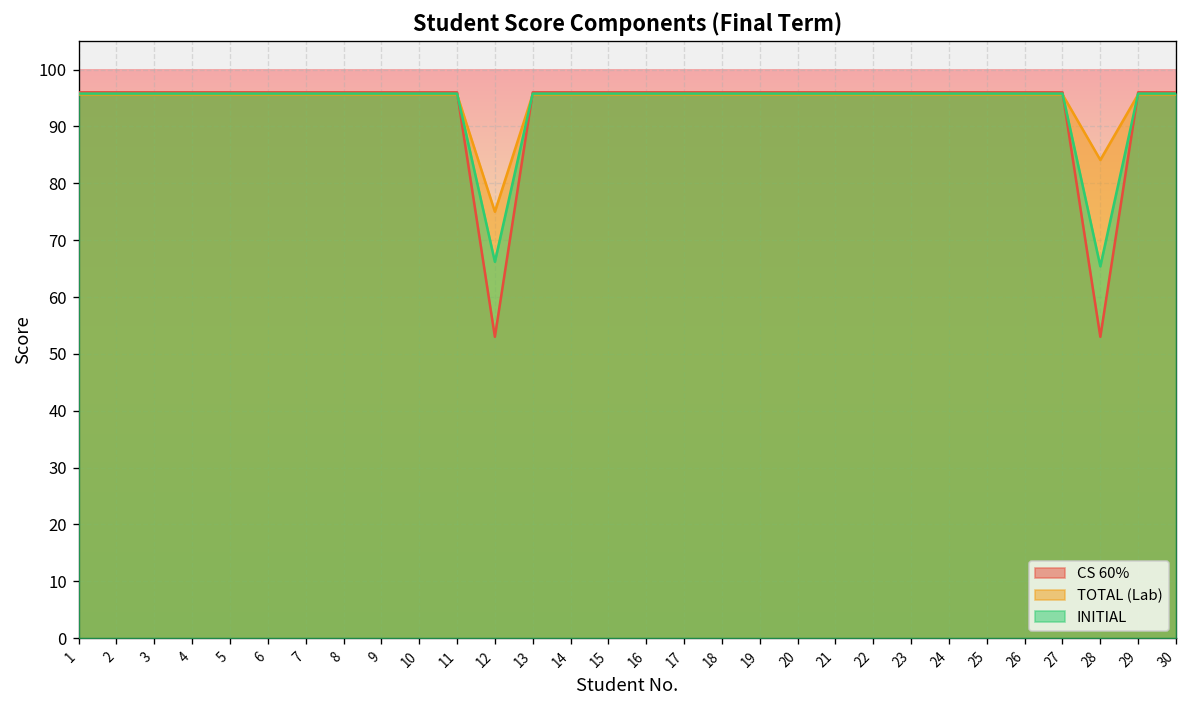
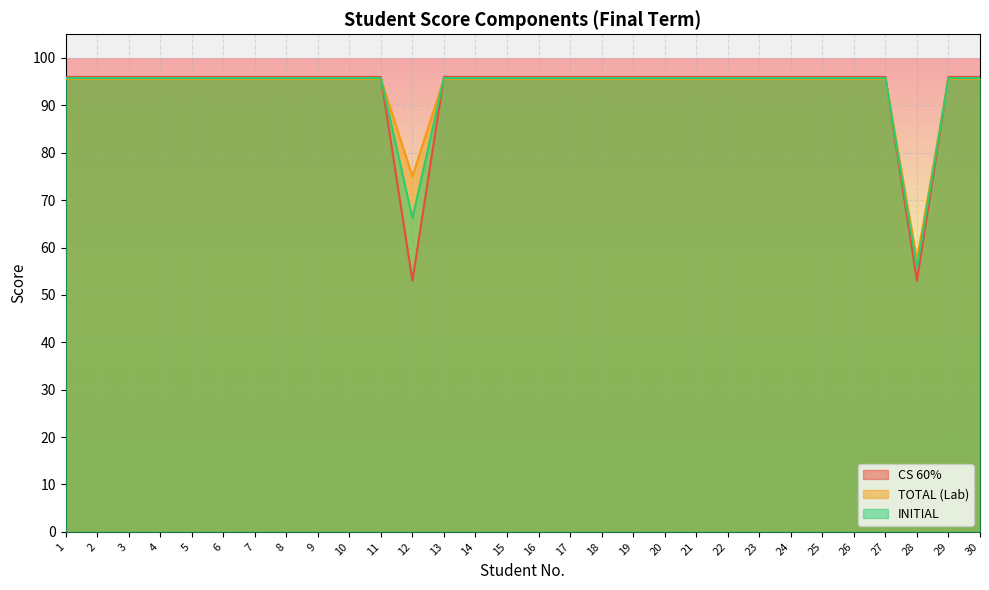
  {
    "CS 60%": {
      "12": 53,
      "28": 53
    },
    "TOTAL (Lab)": {
      "12": 75,
-     "28": 84
+     "28": 58
    },
    "INITIAL": {
      "12": 66,
-     "28": 65
+     "28": 56
    }
  }
